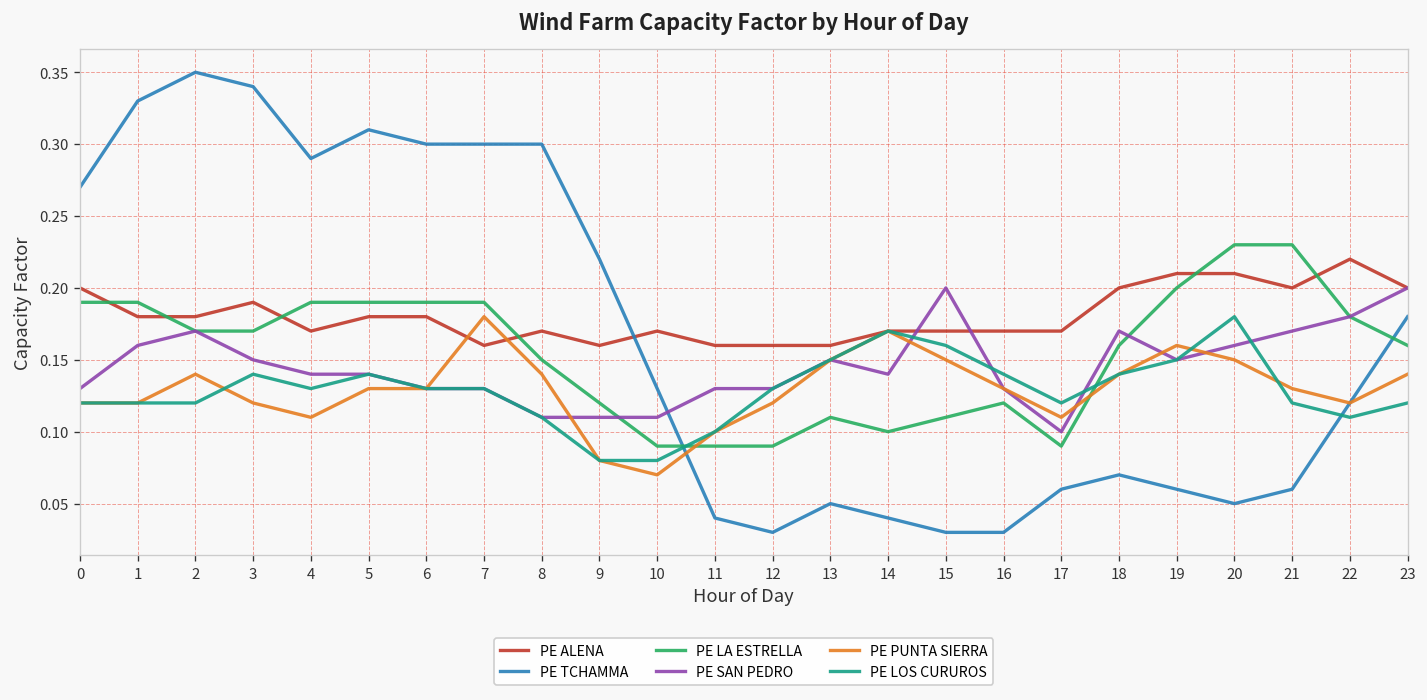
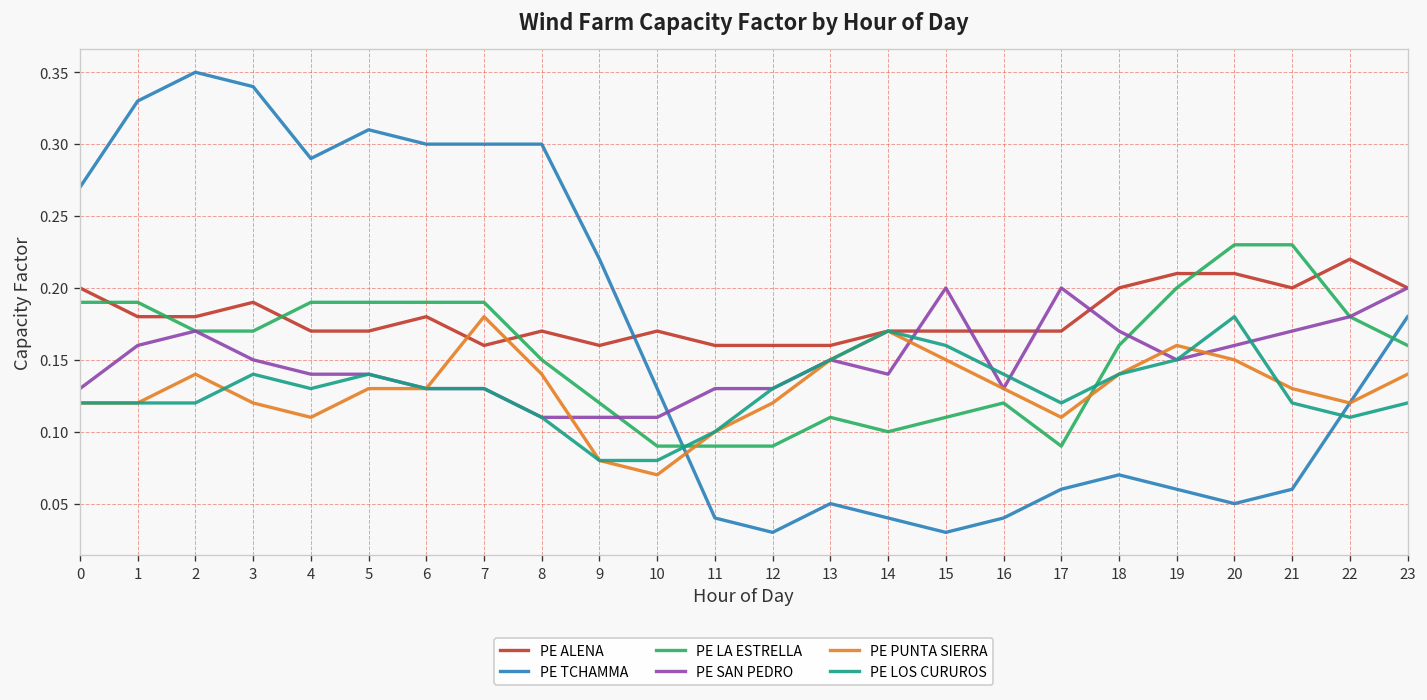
  {
    "PE ALENA": {
      "0": 0.20,
      "1": 0.18,
      "2": 0.18,
      "3": 0.19,
      "4": 0.17,
-     "5": 0.18,
+     "5": 0.17,
      "6": 0.18,
      "7": 0.16,
      "8": 0.17,
      "9": 0.16,
      "10": 0.17,
      "11": 0.16,
      "12": 0.16,
      "13": 0.16,
      "15": 0.17,
      "16": 0.17,
      "17": 0.17,
      "18": 0.20,
      "19": 0.21,
      "20": 0.21,
      "21": 0.20,
      "22": 0.22
    },
    "PE TCHAMMA": {
      "0": 0.27,
      "1": 0.33,
      "2": 0.35,
      "3": 0.34,
      "4": 0.29,
      "5": 0.31,
      "6": 0.30,
      "7": 0.30,
      "8": 0.30,
      "9": 0.22,
      "10": 0.13,
      "11": 0.04,
      "12": 0.03,
      "13": 0.05,
      "14": 0.04,
      "15": 0.03,
-     "16": 0.03,
+     "16": 0.04,
      "17": 0.06,
      "18": 0.07,
      "19": 0.06,
      "20": 0.05,
      "21": 0.06,
      "23": 0.18
    },
    "PE SAN PEDRO": {
      "0": 0.130,
      "1": 0.160,
      "3": 0.150,
      "4": 0.140,
      "9": 0.110,
      "10": 0.110,
      "11": 0.130,
      "14": 0.140,
      "15": 0.2,
-     "17": 0.1,
+     "17": 0.2,
      "18": 0.170,
      "20": 0.160,
      "21": 0.170
    },
    "PE PUNTA SIERRA": {
      "2": 0.14,
      "3": 0.12,
      "4": 0.11,
      "5": 0.13,
      "7": 0.18,
      "8": 0.14,
      "10": 0.07,
      "12": 0.12,
      "15": 0.15,
      "17": 0.11,
      "19": 0.16,
      "20": 0.15,
      "21": 0.13,
      "23": 0.14
    }
  }
